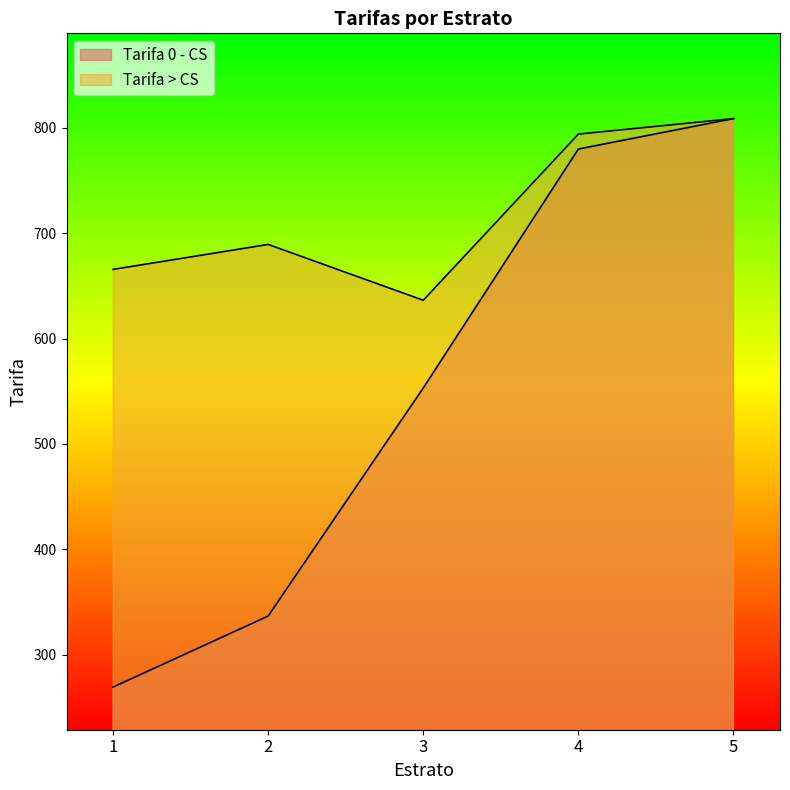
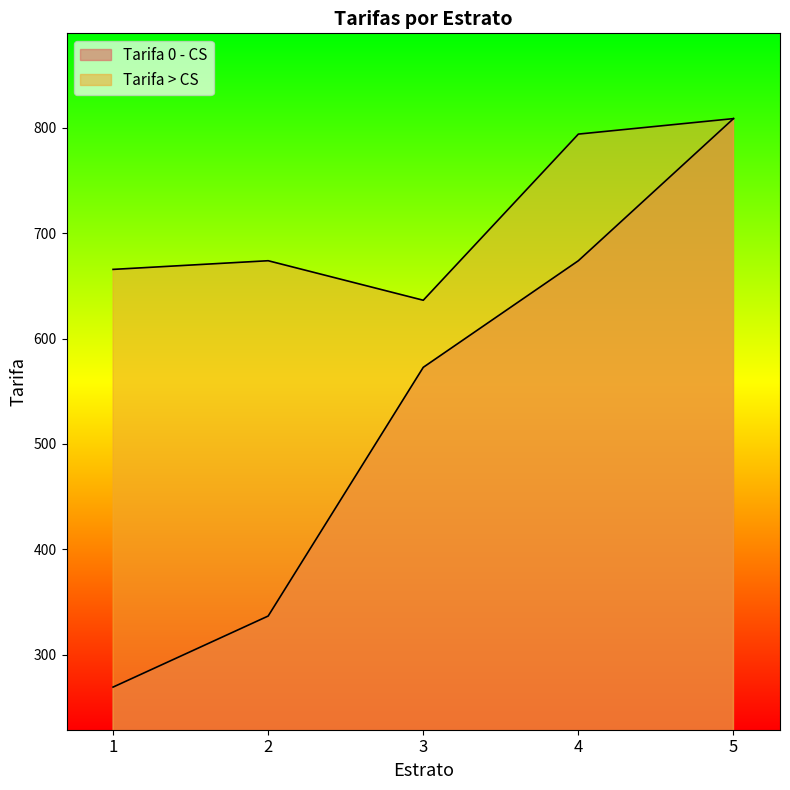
  {
    "Tarifa 0 - CS": {
      "1": 270,
      "2": 337,
-     "3": 553,
-     "4": 780
+     "3": 573,
+     "4": 674
    },
    "Tarifa > CS": {
      "1": 666,
-     "2": 689,
+     "2": 674,
      "3": 636,
      "4": 794
    }
  }
